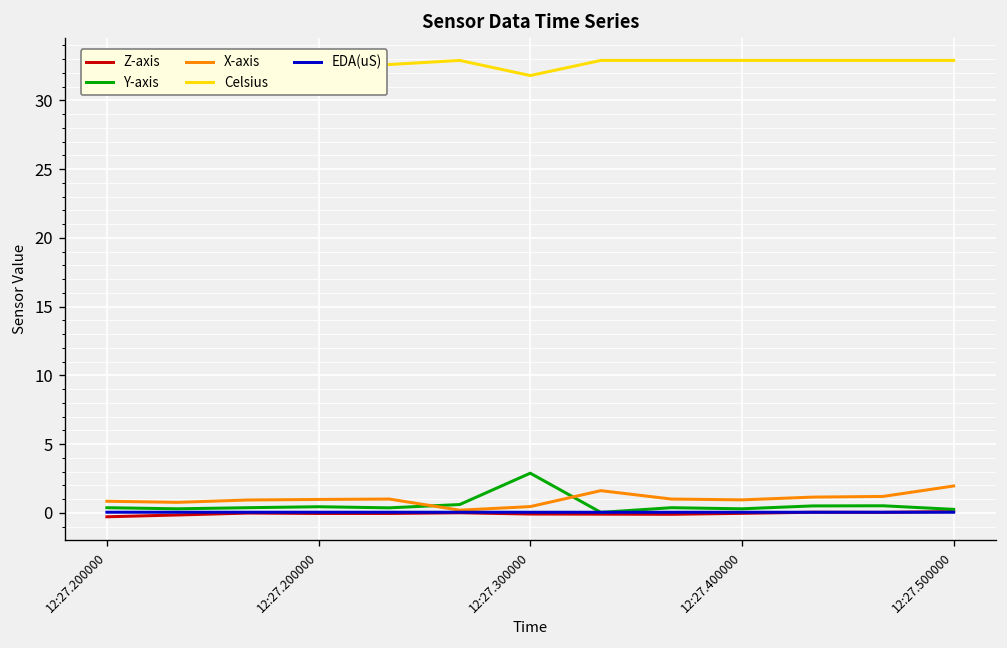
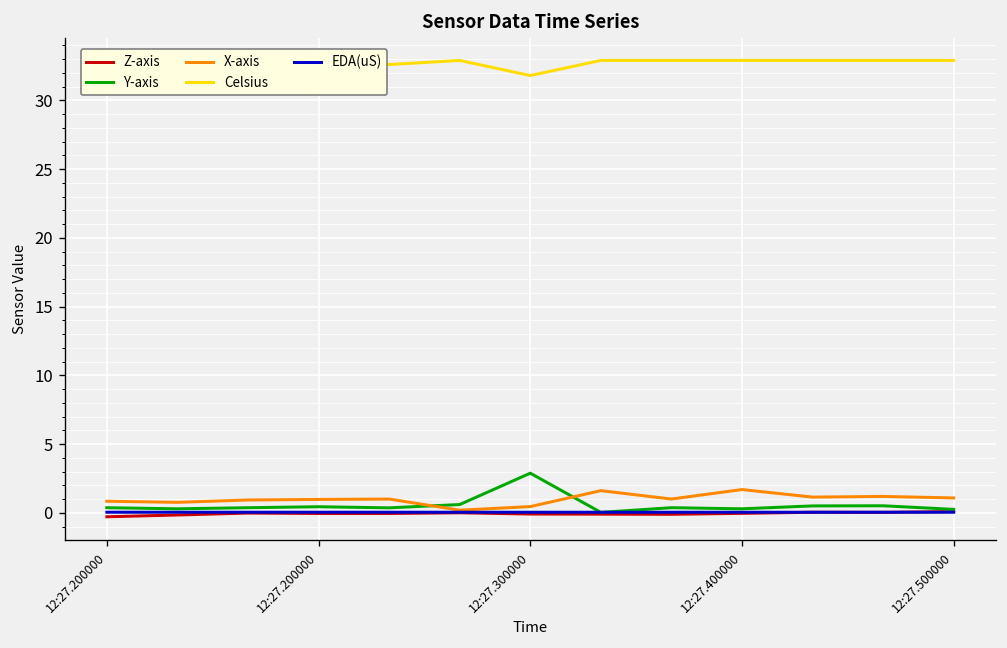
  {
    "Y-axis": {
      "12:27.300000": 2.9,
      "12:27.400000": 0.3
    },
    "X-axis": {
      "12:27.300000": 0.5,
-     "12:27.400000": 0.9,
-     "12:27.500000": 2.0
+     "12:27.400000": 1.7,
+     "12:27.500000": 1.1
    },
    "Celsius": {
      "12:27.300000": 31.8,
      "12:27.400000": 32.9,
      "12:27.500000": 32.9
    }
  }
